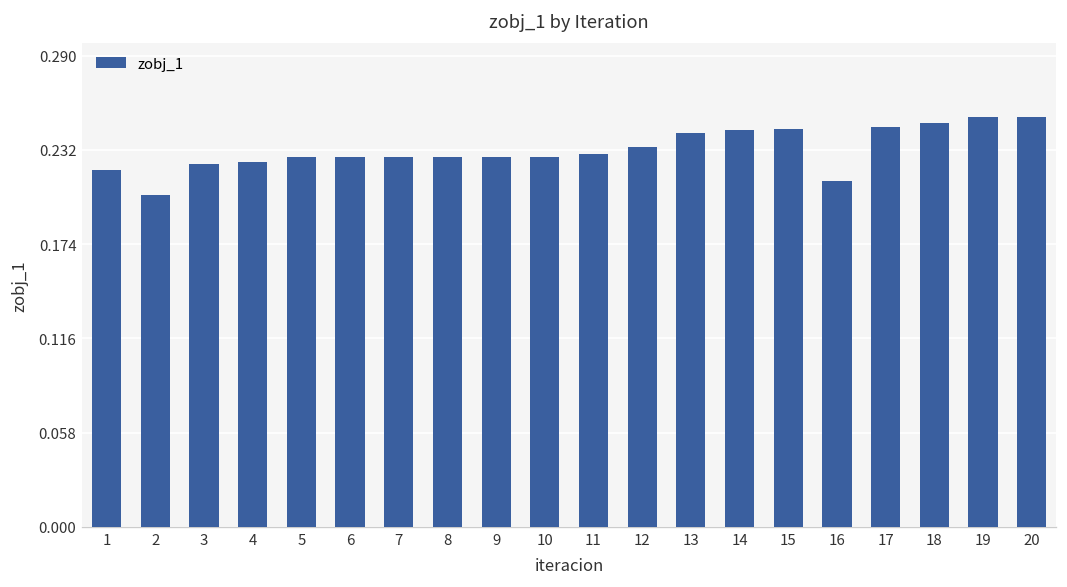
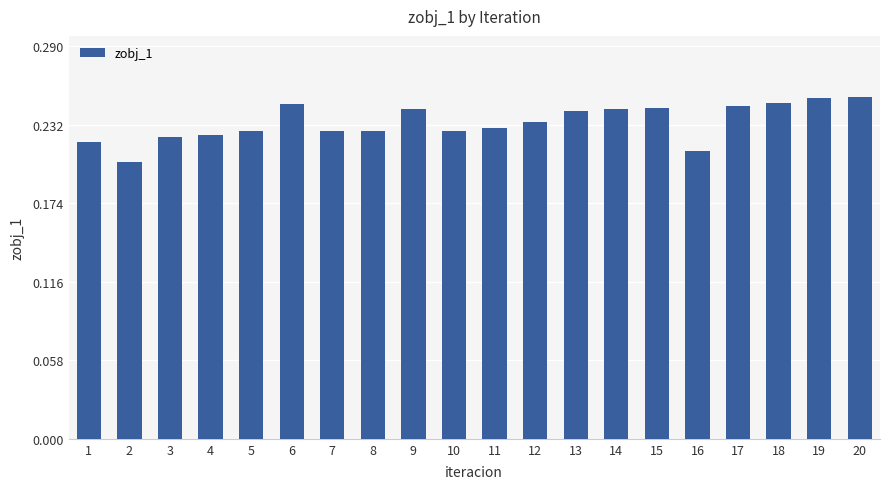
  {
    "1": 0.219,
    "2": 0.204,
    "3": 0.223,
    "4": 0.224,
    "5": 0.227,
-   "6": 0.227,
+   "6": 0.247,
    "7": 0.227,
    "8": 0.227,
-   "9": 0.227,
+   "9": 0.243,
    "10": 0.227,
    "11": 0.230,
    "12": 0.234,
    "13": 0.242,
    "14": 0.244,
    "15": 0.245,
    "16": 0.213,
    "17": 0.246,
    "18": 0.248,
    "19": 0.252,
    "20": 0.252
  }
